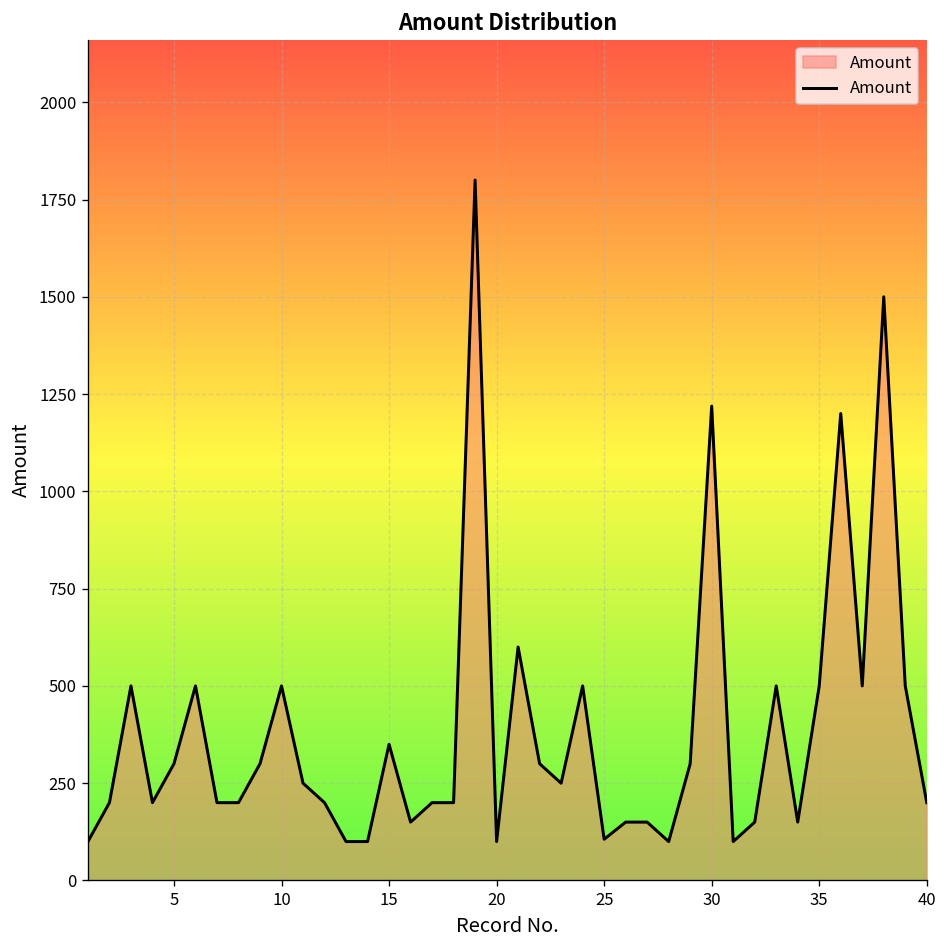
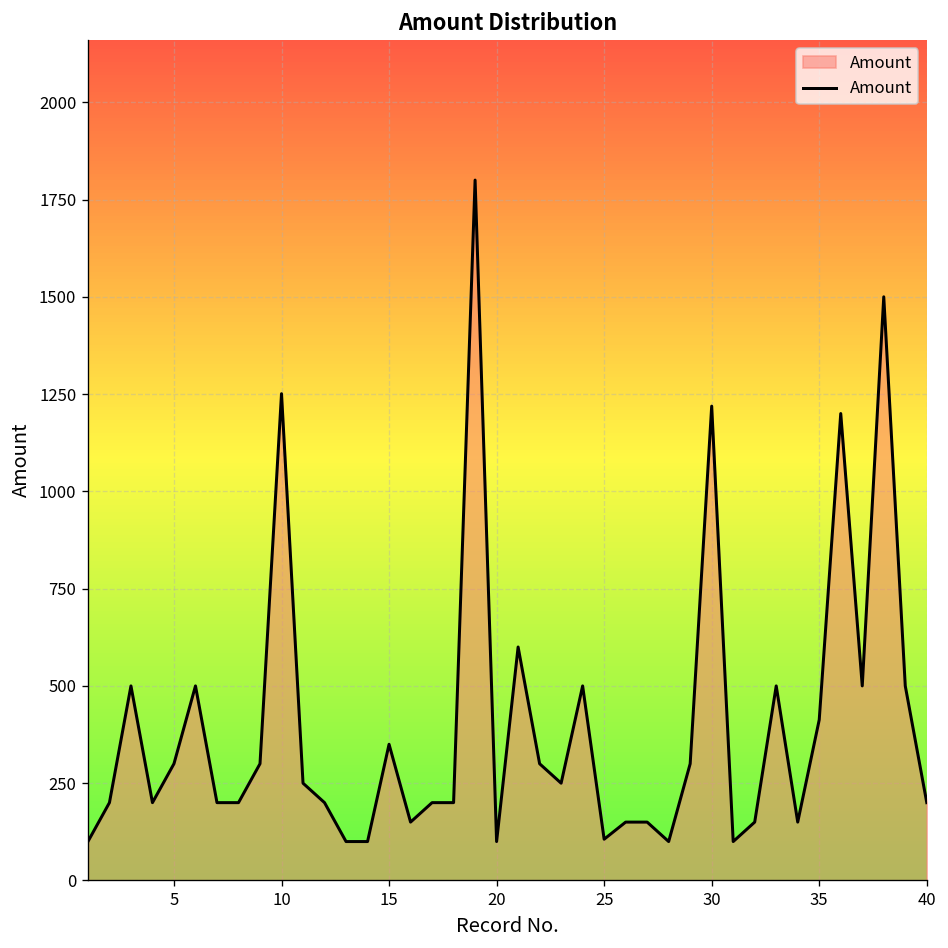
  {
    "5": 300,
-   "10": 500,
+   "10": 1250,
    "15": 350,
    "20": 100,
    "25": 110,
    "30": 1220,
-   "35": 500,
+   "35": 410,
    "40": 200
  }
